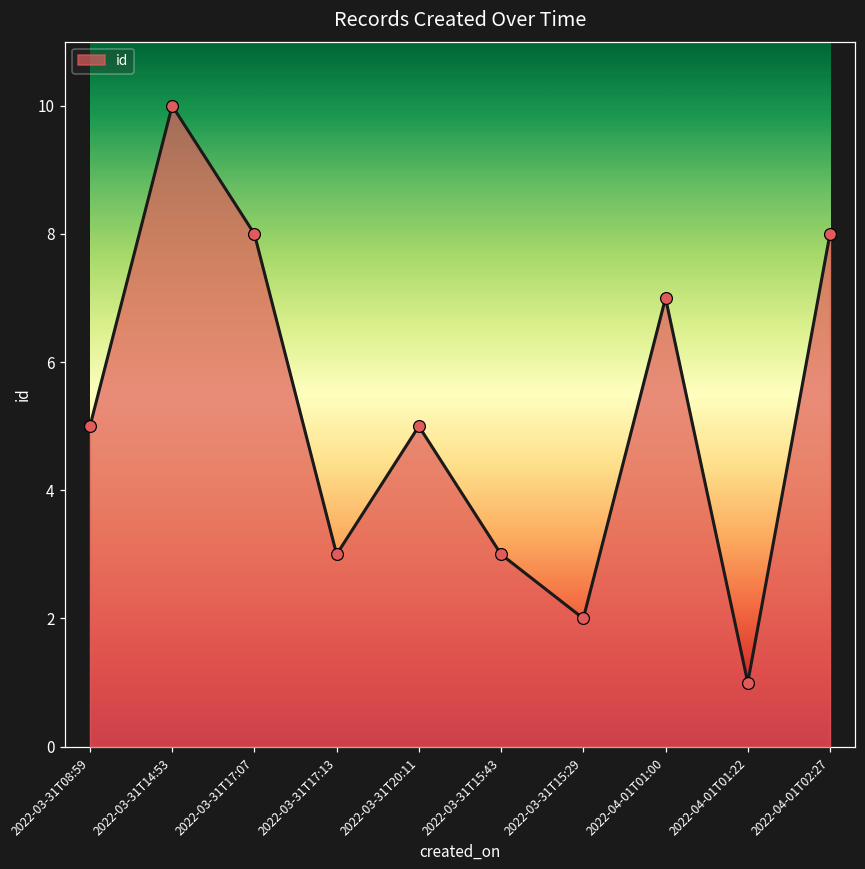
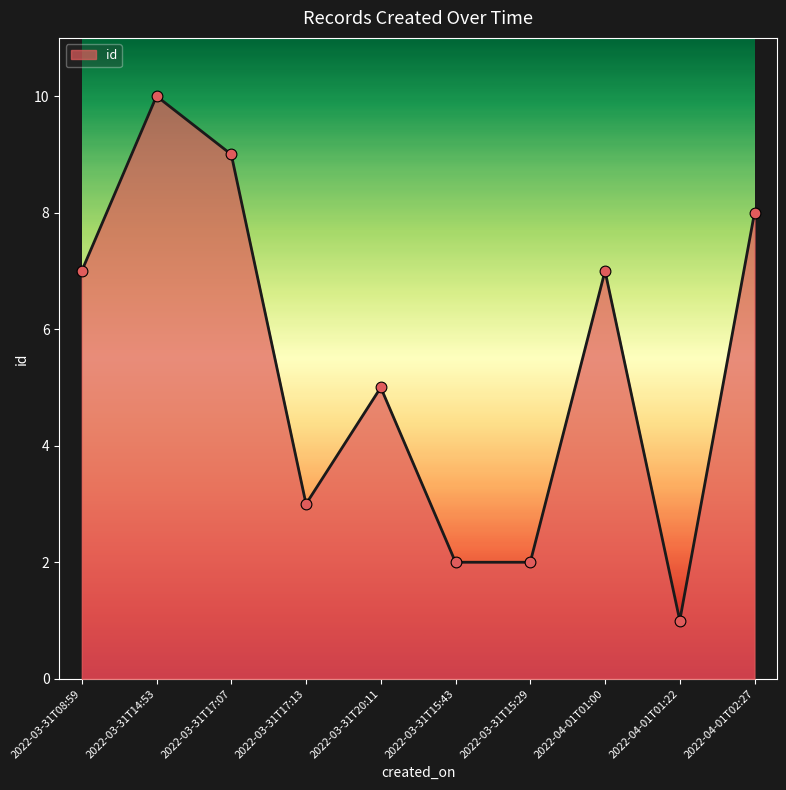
  {
-   "2022-03-31T08:59": 5,
+   "2022-03-31T08:59": 7,
    "2022-03-31T14:53": 10,
-   "2022-03-31T17:07": 8,
+   "2022-03-31T17:07": 9,
    "2022-03-31T17:13": 3,
    "2022-03-31T20:11": 5,
-   "2022-03-31T15:43": 3,
+   "2022-03-31T15:43": 2,
    "2022-03-31T15:29": 2,
    "2022-04-01T01:00": 7,
    "2022-04-01T01:22": 1,
    "2022-04-01T02:27": 8
  }
